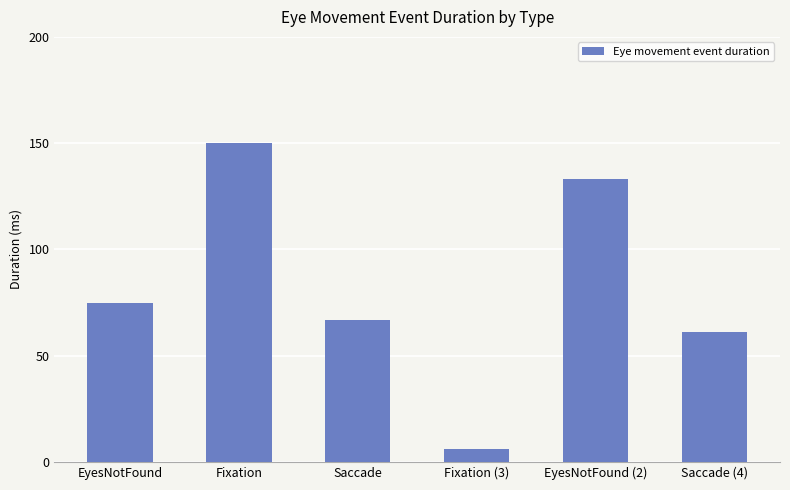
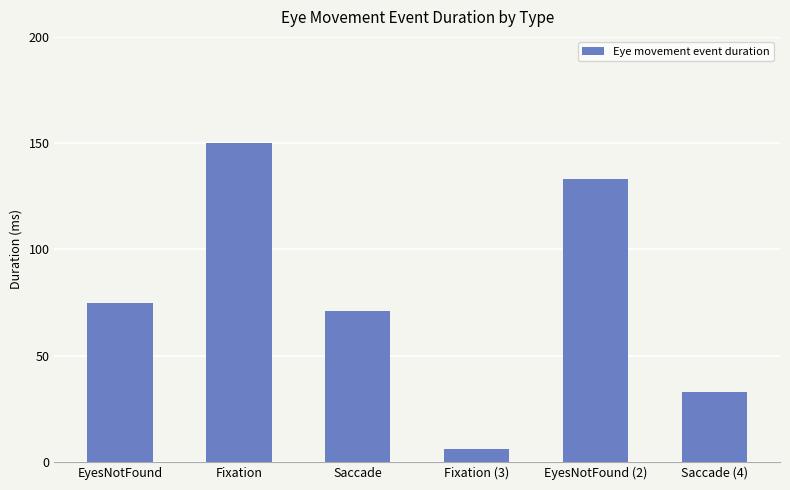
  {
    "EyesNotFound": 75,
    "Fixation": 150,
-   "Saccade": 67,
+   "Saccade": 71,
    "Fixation (3)": 6,
    "EyesNotFound (2)": 133,
-   "Saccade (4)": 61
+   "Saccade (4)": 33
  }
